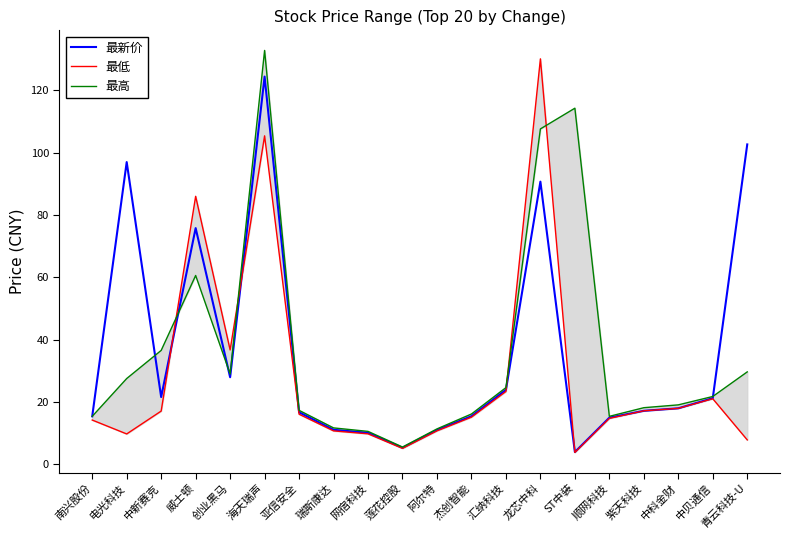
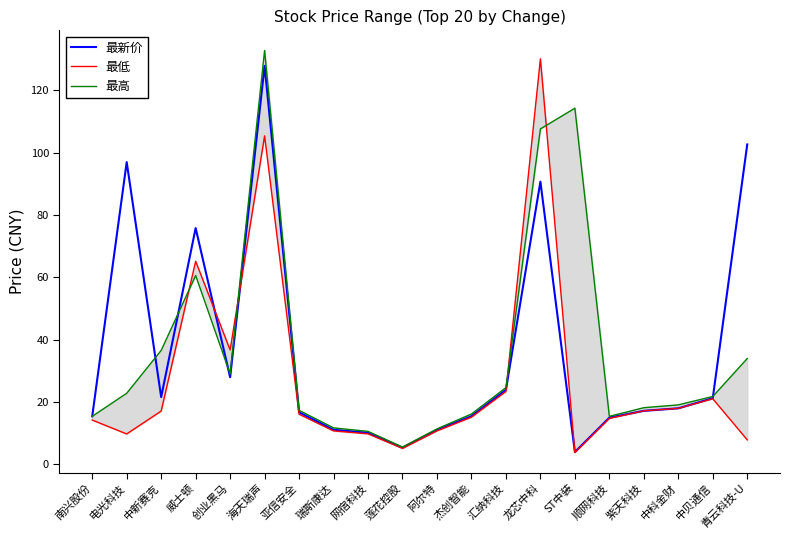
  {
    "最新价": {
      "电光科技": 97,
      "中新赛克": 22,
      "威士顿": 76,
      "创业黑马": 28,
-     "海天瑞声": 124,
+     "海天瑞声": 128,
      "龙芯中科": 91,
      "青云科技-U": 103
    },
    "最低": {
      "南兴股份": 14,
      "电光科技": 10,
      "中新赛克": 17,
-     "威士顿": 86,
+     "威士顿": 65,
      "海天瑞声": 105,
      "青云科技-U": 8
    },
    "最高": {
-     "电光科技": 28,
+     "电光科技": 23,
      "威士顿": 61,
      "创业黑马": 29,
      "龙芯中科": 108,
-     "青云科技-U": 30
+     "青云科技-U": 34
    }
  }
